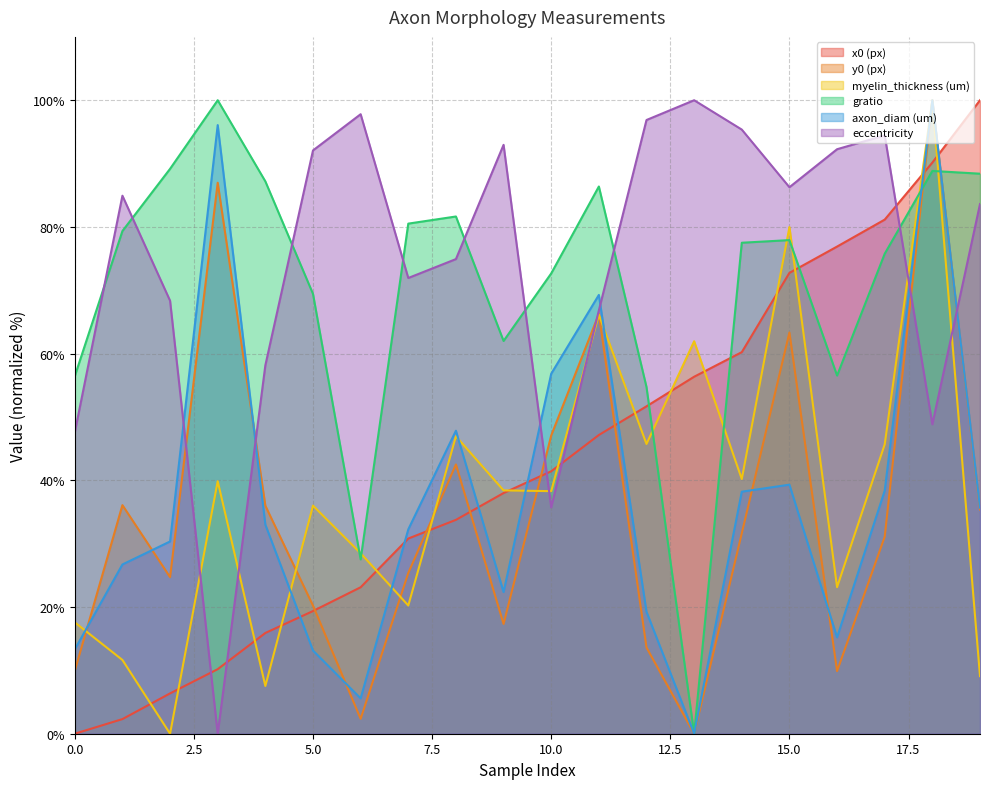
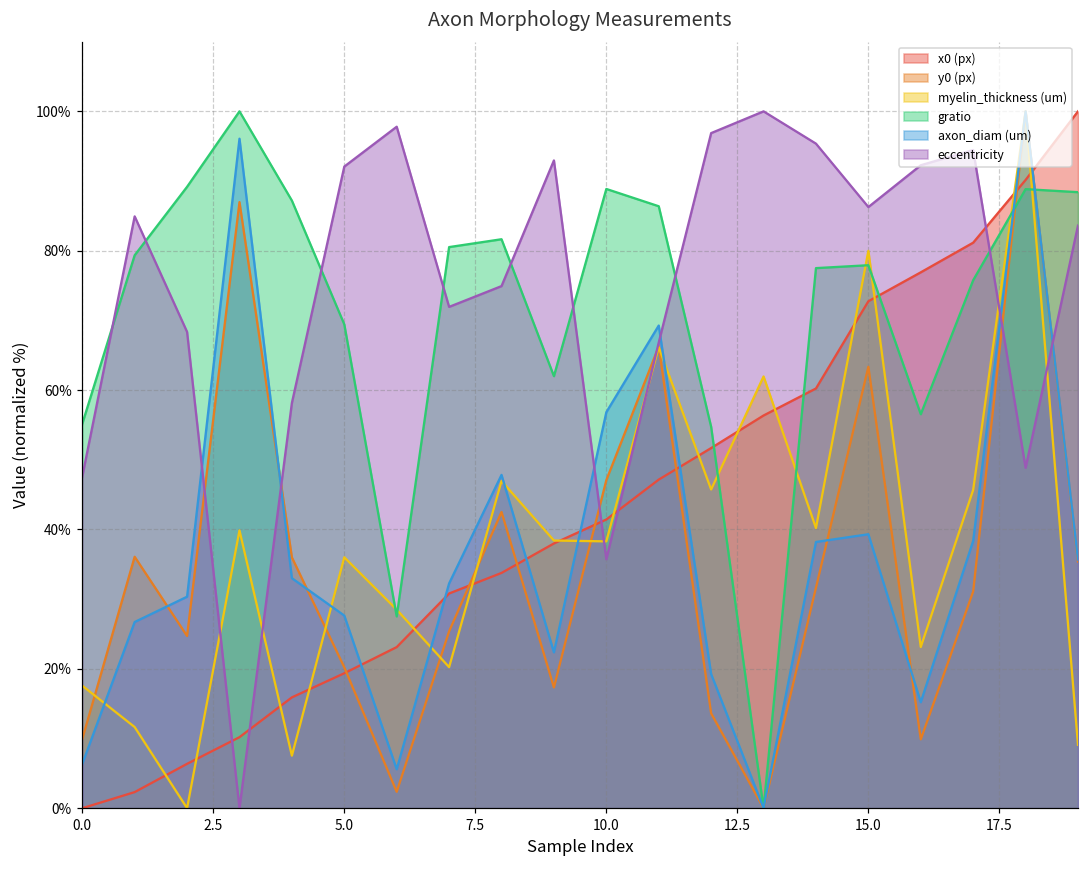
  {
    "gratio": {
-     "0.0": "56%",
+     "0.0": "55%",
      "5.0": "69%",
-     "10.0": "73%",
+     "10.0": "89%",
      "15.0": "78%"
    },
    "axon_diam (um)": {
-     "0.0": "13%",
-     "5.0": "13%",
+     "0.0": "6%",
+     "5.0": "28%",
      "10.0": "57%",
      "15.0": "39%"
    },
    "eccentricity": {
      "0.0": "48%",
      "5.0": "92%",
      "10.0": "36%",
      "15.0": "86%"
    }
  }
